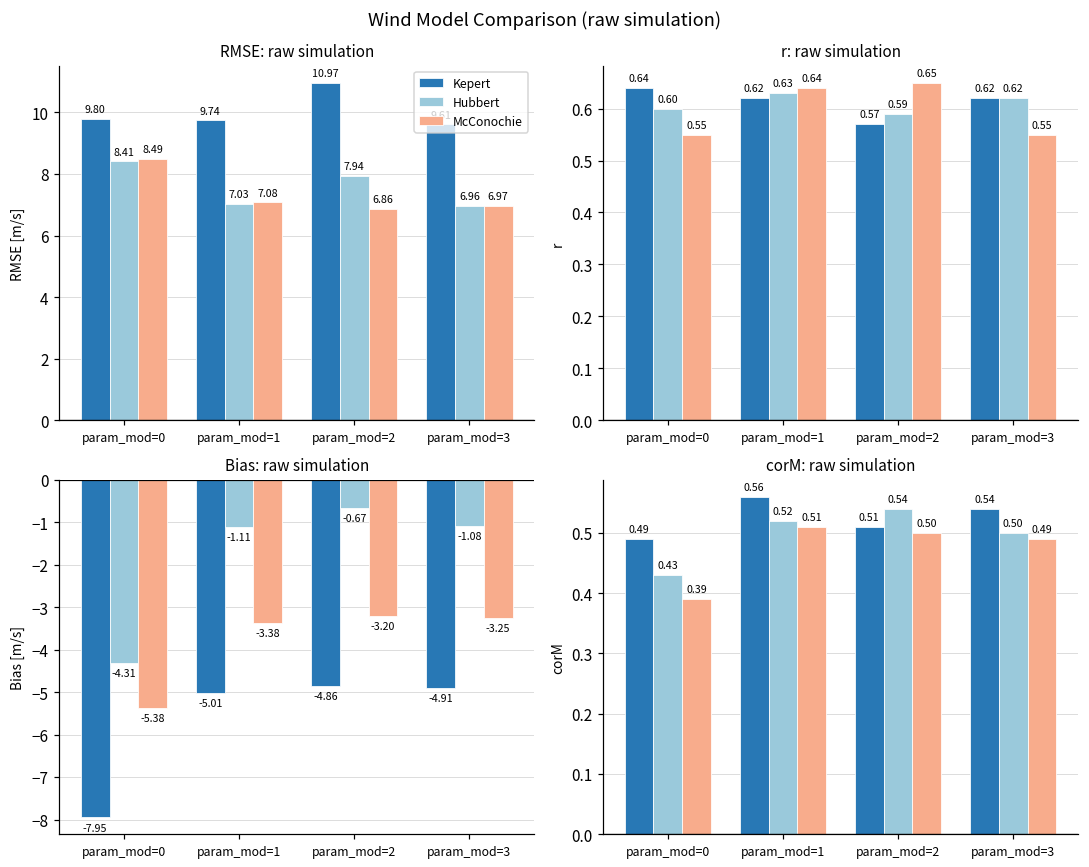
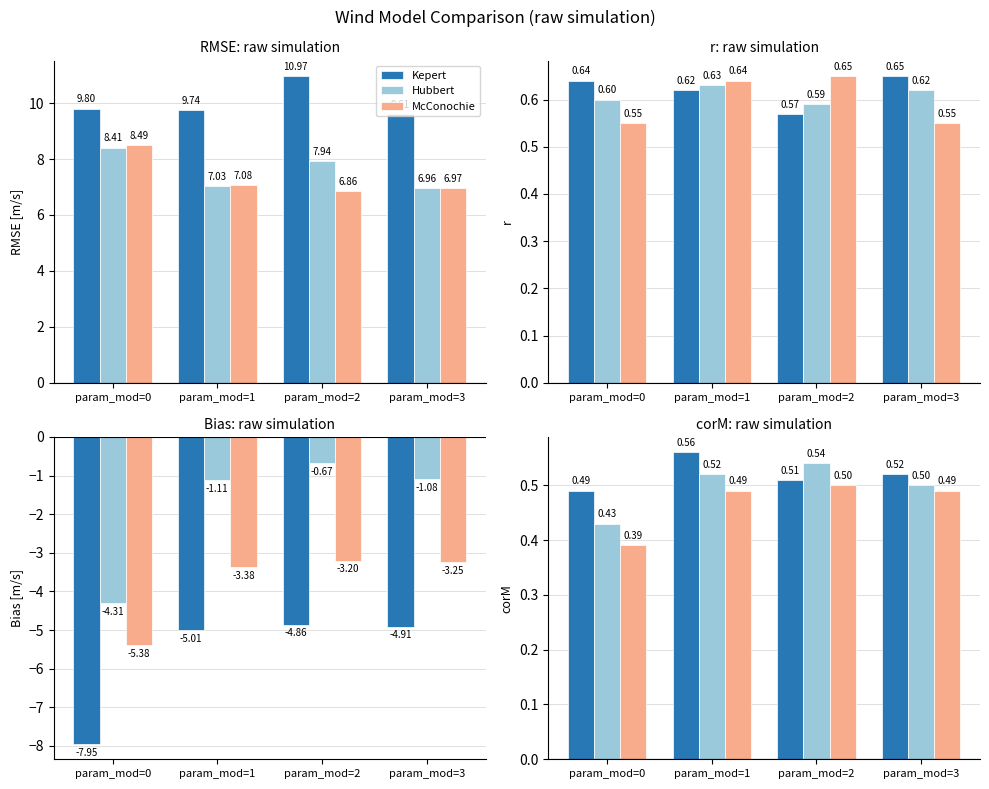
  {
    "RMSE: raw simulation": {
      "Kepert": {
        "param_mod=0": 9.80,
        "param_mod=1": 9.74,
        "param_mod=2": 10.97
      },
      "Hubbert": {
        "param_mod=0": 8.41,
        "param_mod=1": 7.03,
        "param_mod=2": 7.94,
        "param_mod=3": 6.96
      },
      "McConochie": {
        "param_mod=0": 8.49,
        "param_mod=1": 7.08,
        "param_mod=2": 6.86,
        "param_mod=3": 6.97
      }
    },
    "r: raw simulation": {
      "Kepert": {
        "param_mod=0": 0.64,
        "param_mod=1": 0.62,
        "param_mod=2": 0.57,
-       "param_mod=3": 0.62
+       "param_mod=3": 0.65
      },
      "Hubbert": {
        "param_mod=0": 0.60,
        "param_mod=1": 0.63,
        "param_mod=2": 0.59,
        "param_mod=3": 0.62
      },
      "McConochie": {
        "param_mod=0": 0.55,
        "param_mod=1": 0.64,
        "param_mod=2": 0.65,
        "param_mod=3": 0.55
      }
    },
    "Bias: raw simulation": {
      "Kepert": {
        "param_mod=0": -7.95,
        "param_mod=1": -5.01,
        "param_mod=2": -4.86,
        "param_mod=3": -4.91
      },
      "Hubbert": {
        "param_mod=0": -4.31,
        "param_mod=1": -1.11,
        "param_mod=2": -0.67,
        "param_mod=3": -1.08
      },
      "McConochie": {
        "param_mod=0": -5.38,
        "param_mod=1": -3.38,
        "param_mod=2": -3.20,
        "param_mod=3": -3.25
      }
    },
    "corM: raw simulation": {
      "Kepert": {
        "param_mod=0": 0.49,
        "param_mod=1": 0.56,
        "param_mod=2": 0.51,
-       "param_mod=3": 0.54
+       "param_mod=3": 0.52
      },
      "Hubbert": {
        "param_mod=0": 0.43,
        "param_mod=1": 0.52,
        "param_mod=2": 0.54,
        "param_mod=3": 0.50
      },
      "McConochie": {
        "param_mod=0": 0.39,
-       "param_mod=1": 0.51,
+       "param_mod=1": 0.49,
        "param_mod=2": 0.50,
        "param_mod=3": 0.49
      }
    }
  }
